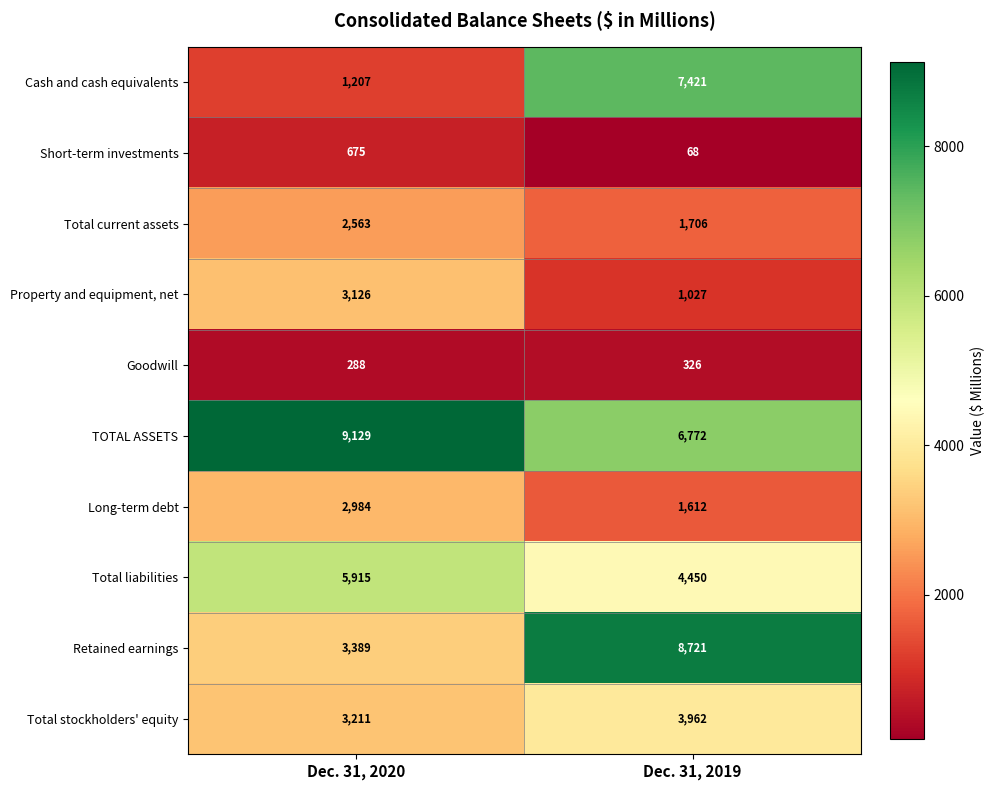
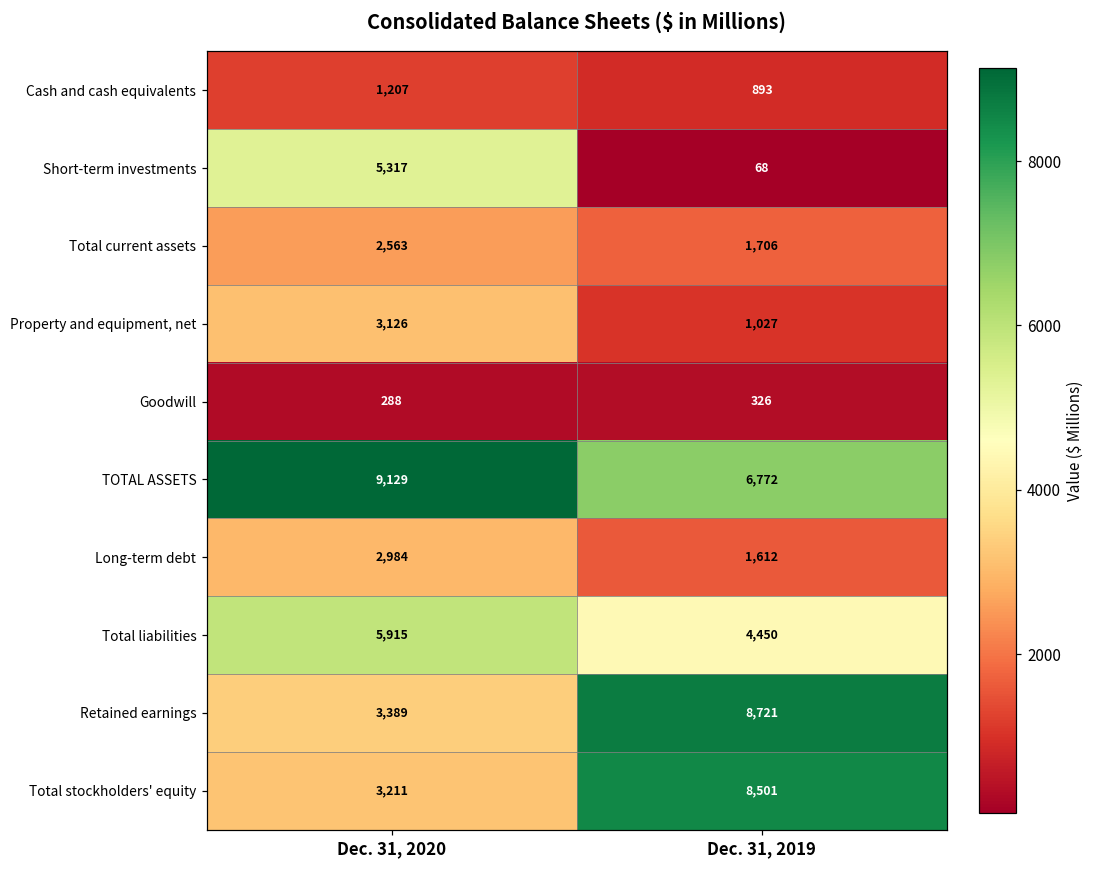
  {
    "Cash and cash equivalents": {
      "Dec. 31, 2020": "1,207",
-     "Dec. 31, 2019": "7,421"
+     "Dec. 31, 2019": "893"
    },
    "Short-term investments": {
-     "Dec. 31, 2020": "675",
+     "Dec. 31, 2020": "5,317",
      "Dec. 31, 2019": "68"
    },
    "Total current assets": {
      "Dec. 31, 2020": "2,563",
      "Dec. 31, 2019": "1,706"
    },
    "Property and equipment, net": {
      "Dec. 31, 2020": "3,126",
      "Dec. 31, 2019": "1,027"
    },
    "Goodwill": {
      "Dec. 31, 2020": "288",
      "Dec. 31, 2019": "326"
    },
    "TOTAL ASSETS": {
      "Dec. 31, 2020": "9,129",
      "Dec. 31, 2019": "6,772"
    },
    "Long-term debt": {
      "Dec. 31, 2020": "2,984",
      "Dec. 31, 2019": "1,612"
    },
    "Total liabilities": {
      "Dec. 31, 2020": "5,915",
      "Dec. 31, 2019": "4,450"
    },
    "Retained earnings": {
      "Dec. 31, 2020": "3,389",
      "Dec. 31, 2019": "8,721"
    },
    "Total stockholders' equity": {
      "Dec. 31, 2020": "3,211",
-     "Dec. 31, 2019": "3,962"
+     "Dec. 31, 2019": "8,501"
    }
  }
